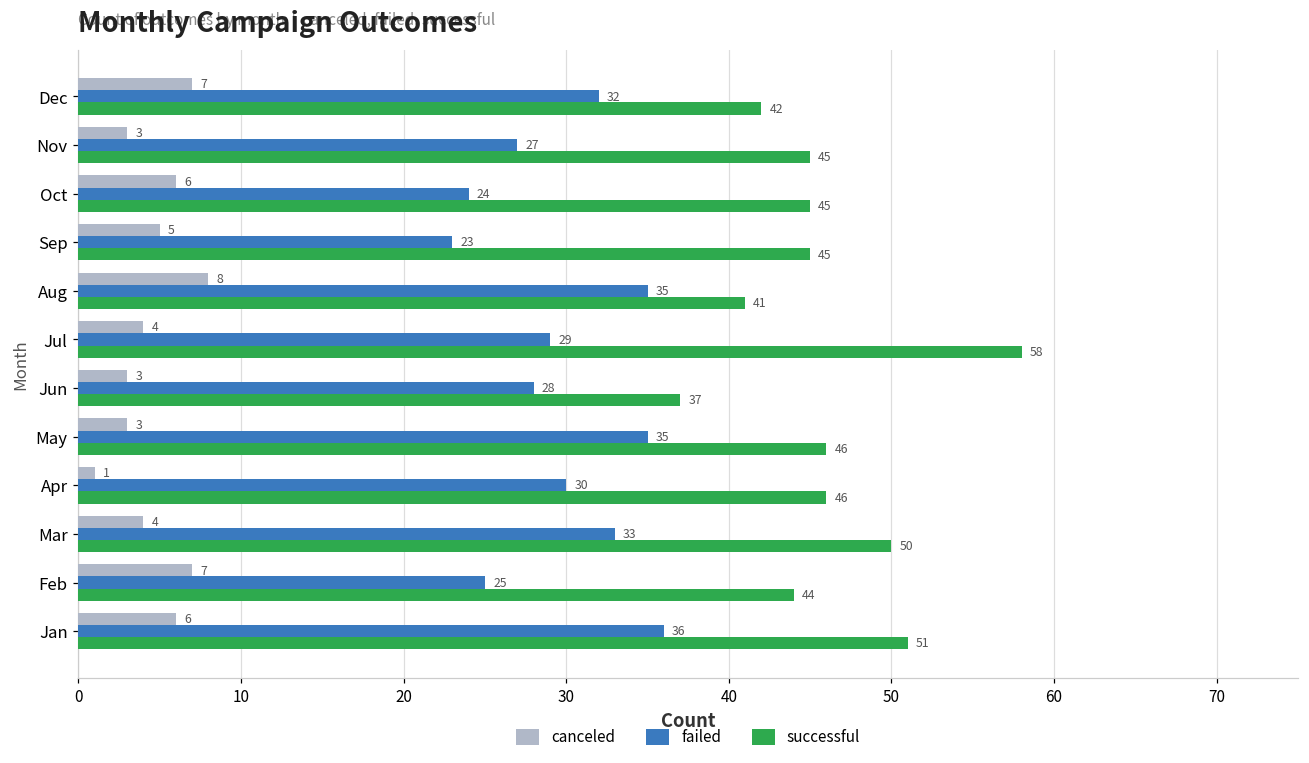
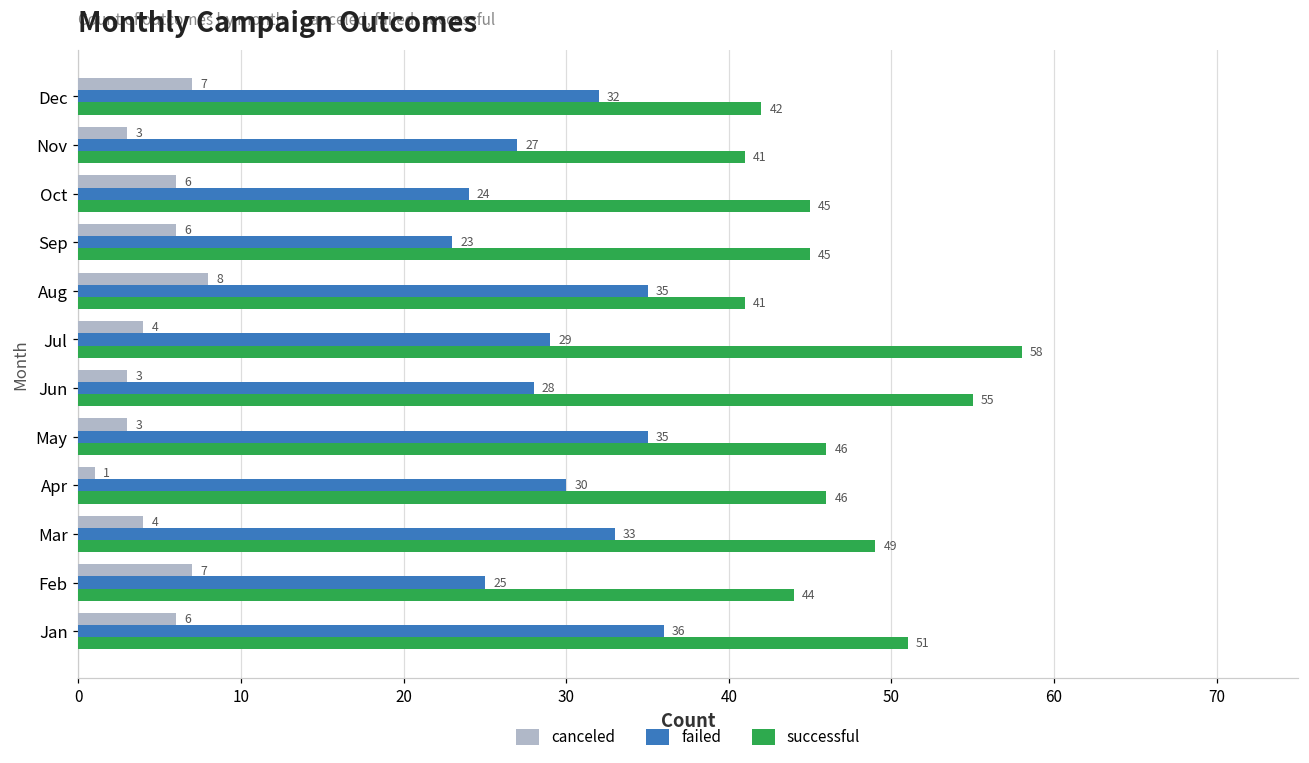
  {
    "canceled": {
      "Dec": 7,
      "Nov": 3,
      "Oct": 6,
-     "Sep": 5,
+     "Sep": 6,
      "Aug": 8,
      "Jul": 4,
      "Jun": 3,
      "May": 3,
      "Apr": 1,
      "Mar": 4,
      "Feb": 7,
      "Jan": 6
    },
    "failed": {
      "Dec": 32,
      "Nov": 27,
      "Oct": 24,
      "Sep": 23,
      "Aug": 35,
      "Jul": 29,
      "Jun": 28,
      "May": 35,
      "Apr": 30,
      "Mar": 33,
      "Feb": 25,
      "Jan": 36
    },
    "successful": {
      "Dec": 42,
-     "Nov": 45,
+     "Nov": 41,
      "Oct": 45,
      "Sep": 45,
      "Aug": 41,
      "Jul": 58,
-     "Jun": 37,
+     "Jun": 55,
      "May": 46,
      "Apr": 46,
-     "Mar": 50,
+     "Mar": 49,
      "Feb": 44,
      "Jan": 51
    }
  }
